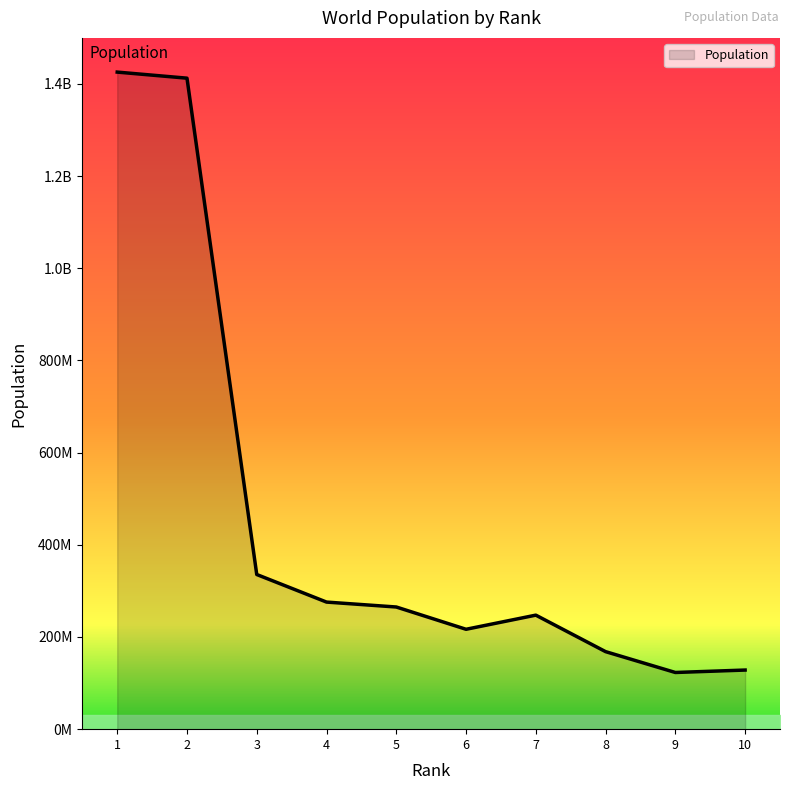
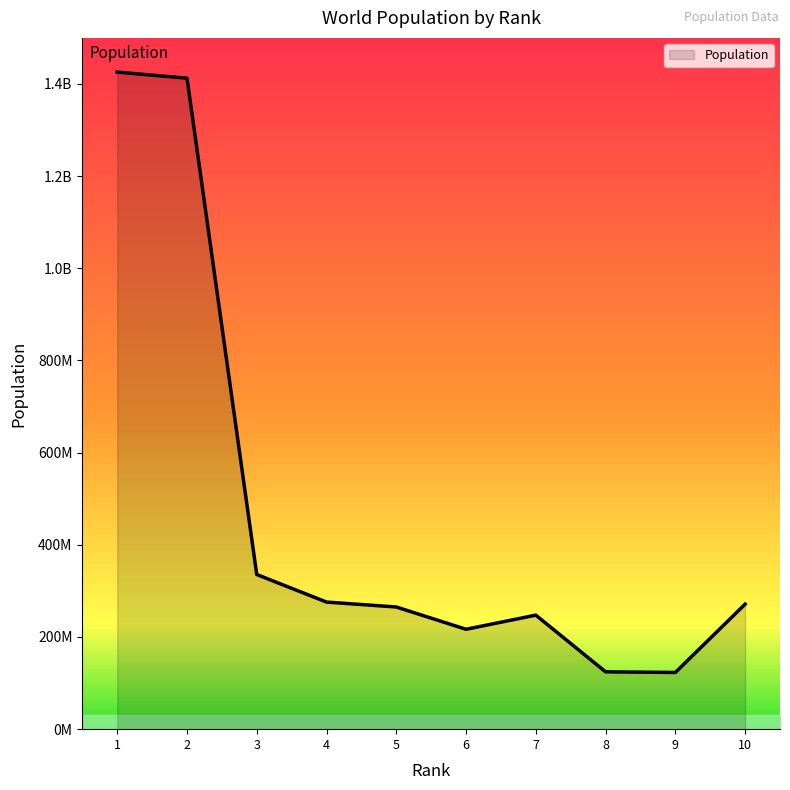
  {
    "Population": {
      "1": 1430000000,
      "2": 1410000000,
      "3": 340000000,
      "4": 280000000,
      "5": 270000000,
      "6": 220000000,
      "7": 250000000,
-     "8": 170000000,
+     "8": 120000000,
      "9": 120000000,
-     "10": 130000000
+     "10": 270000000
    }
  }
